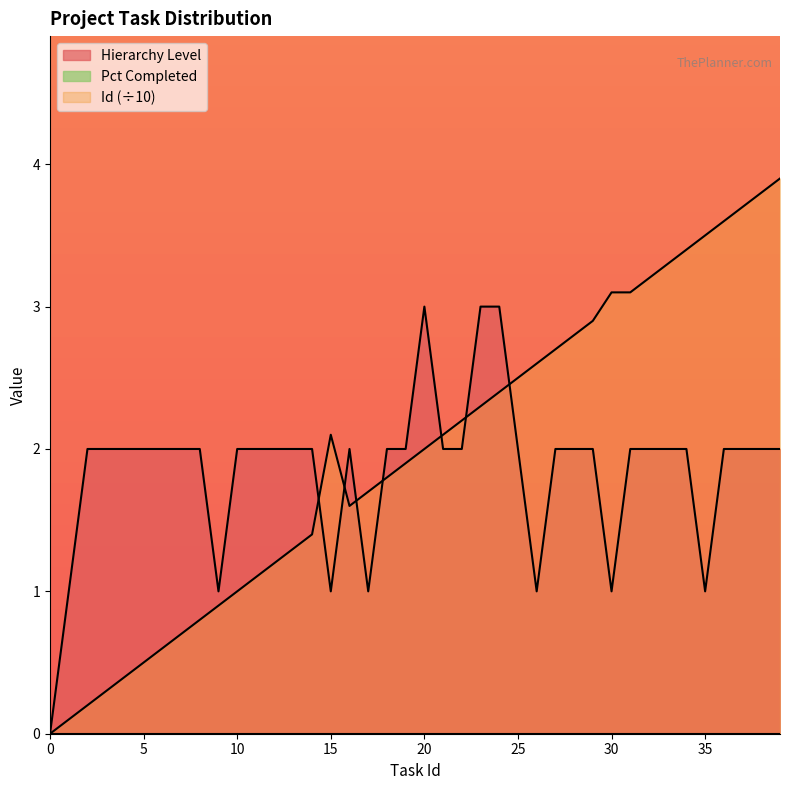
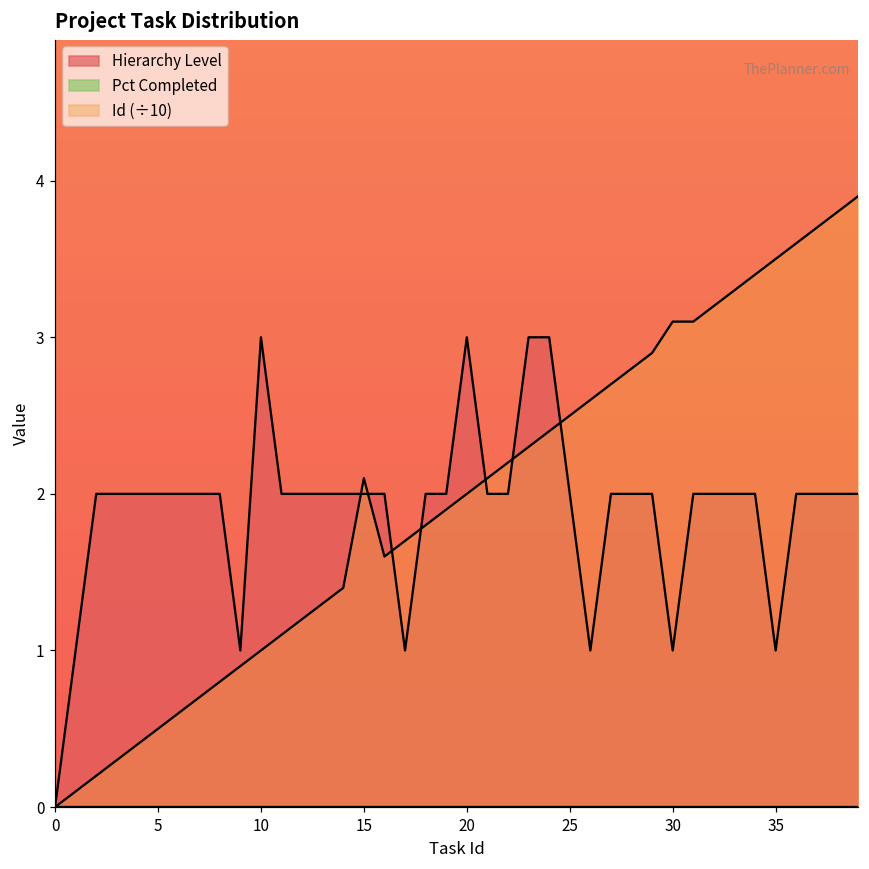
  {
    "Hierarchy Level": {
      "5": 2,
-     "10": 2,
-     "15": 1,
+     "10": 3,
+     "15": 2,
      "20": 3,
      "25": 2,
      "30": 1,
      "35": 1
    },
    "Pct Completed": {
      "5": 0,
      "10": 0,
      "15": 0,
      "20": 0,
      "25": 0,
      "30": 0,
      "35": 0
    },
    "Id (÷10)": {
      "5": 0.50,
      "10": 1,
      "15": 2.10,
      "20": 2,
      "25": 2.50,
      "30": 3.10,
      "35": 3.50
    }
  }
